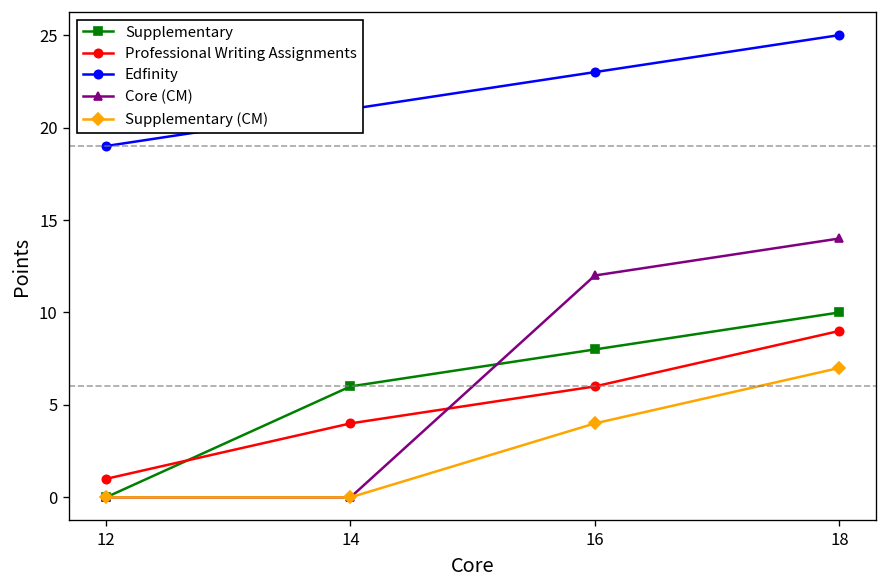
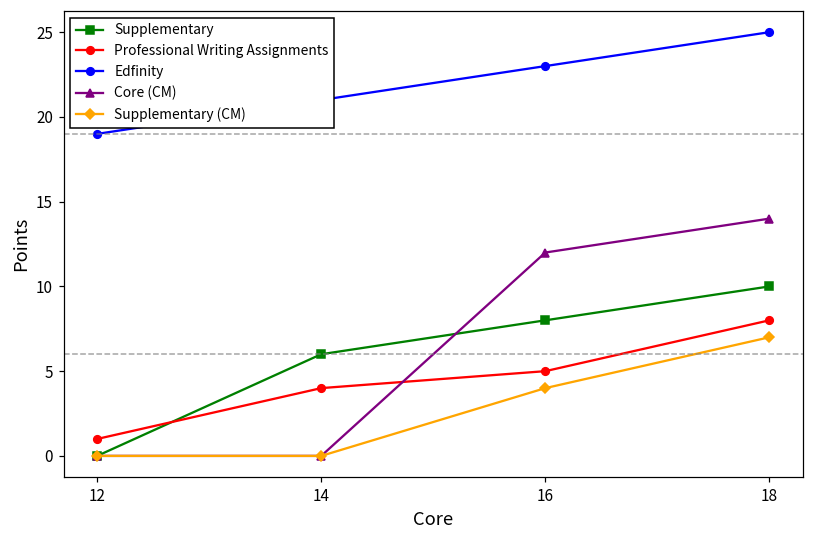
  {
    "Supplementary": {
      "14": 6,
      "16": 8,
      "18": 10
    },
    "Professional Writing Assignments": {
      "12": 1,
      "14": 4,
-     "16": 6,
-     "18": 9
+     "16": 5,
+     "18": 8
    },
    "Edfinity": {
      "12": 19,
      "16": 23,
      "18": 25
    },
    "Core (CM)": {
      "16": 12,
      "18": 14
    },
    "Supplementary (CM)": {
      "16": 4,
      "18": 7
    }
  }
